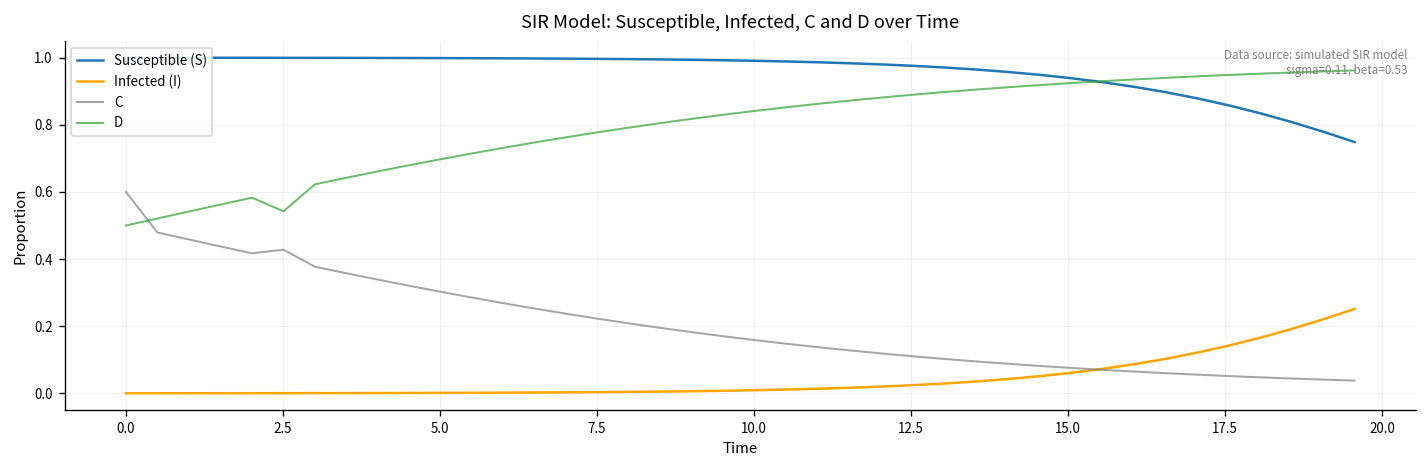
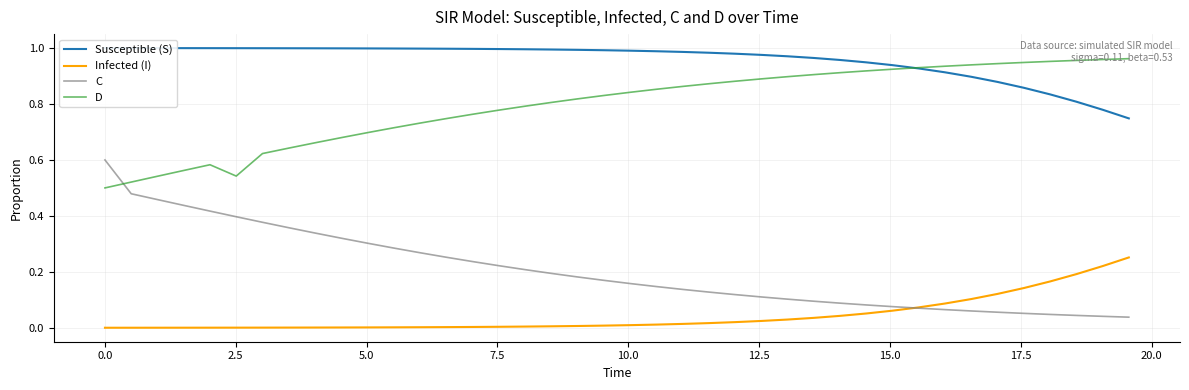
  {
    "Susceptible (S)": {
      "2.5": 1.00
    },
    "Infected (I)": {
      "0.0": 0.00,
      "2.5": 0.00
    },
    "C": {
      "0.0": 0.60,
-     "2.5": 0.43
+     "2.5": 0.40
    },
    "D": {
      "0.0": 0.50,
      "2.5": 0.54
    }
  }
